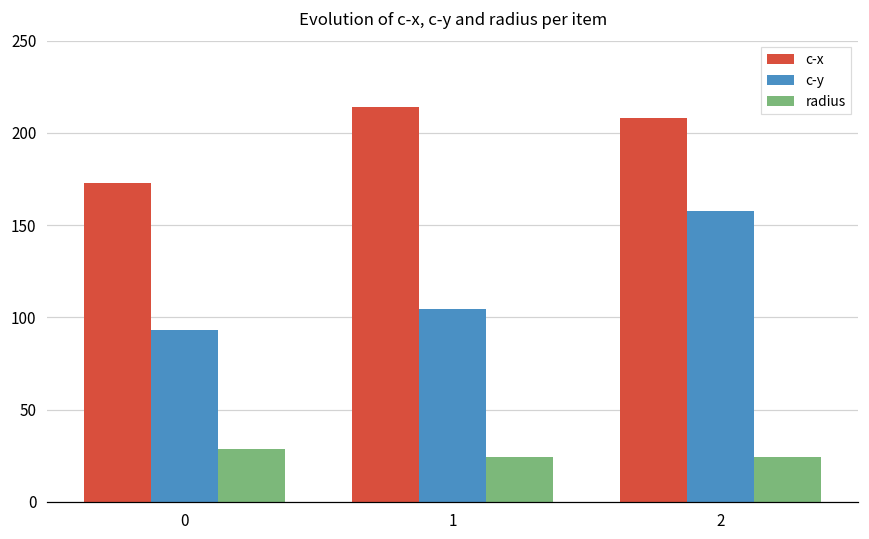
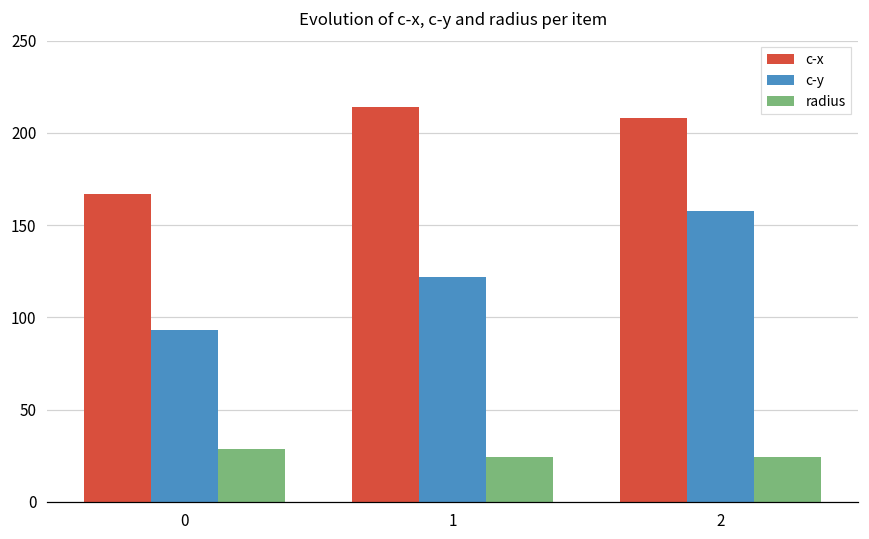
  {
    "c-x": {
-     "0": 173,
+     "0": 167,
      "1": 214,
      "2": 208
    },
    "c-y": {
      "0": 93,
-     "1": 104,
+     "1": 122,
      "2": 158
    },
    "radius": {
      "0": 28,
      "1": 25,
      "2": 25
    }
  }
